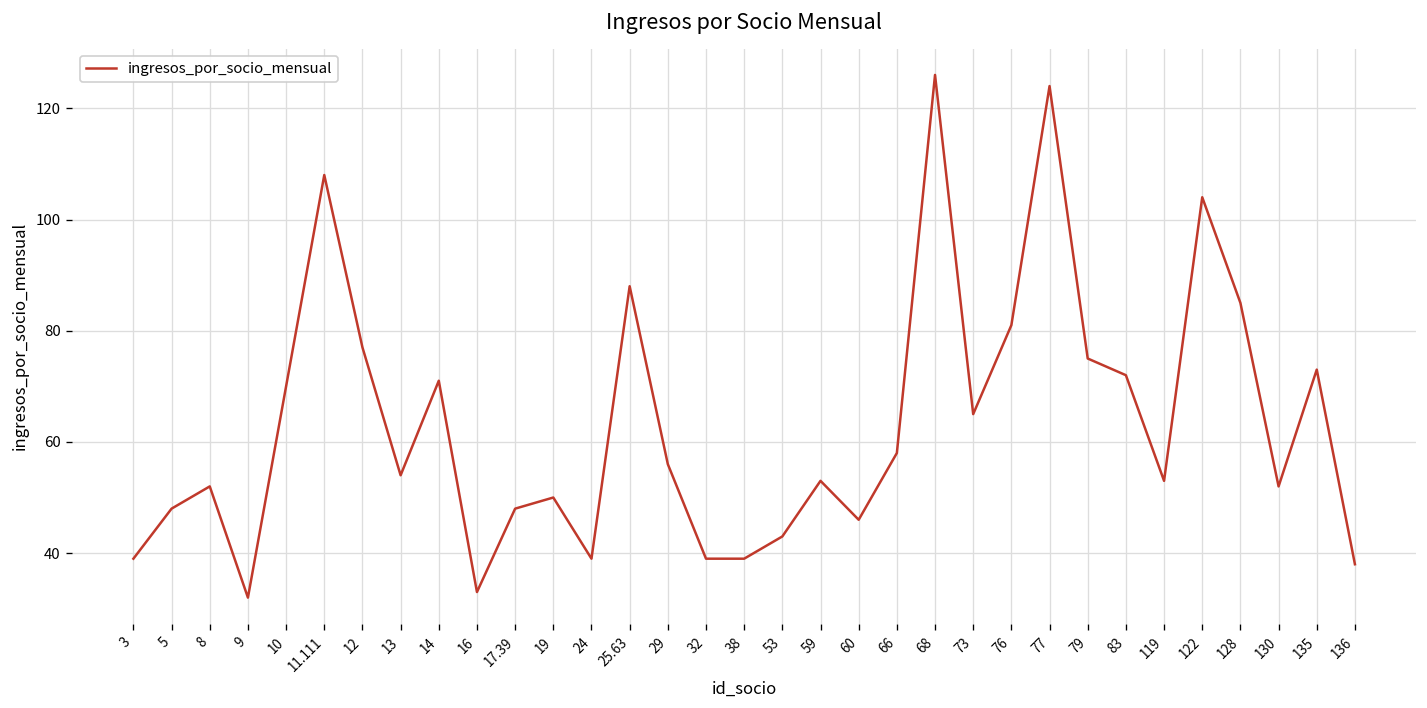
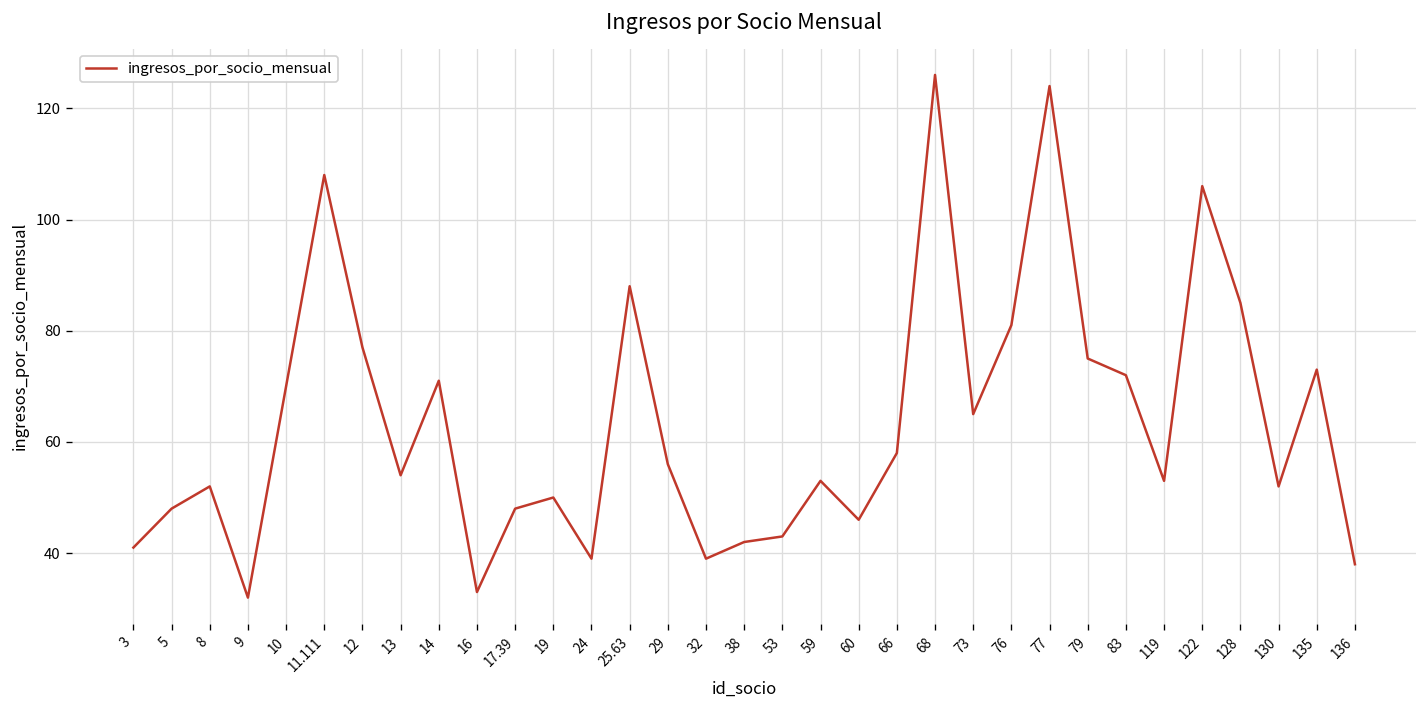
  {
-   "3": 39,
+   "3": 41,
    "5": 48,
    "8": 52,
    "9": 32,
    "10": 70,
    "11.111": 108,
    "12": 77,
    "13": 54,
    "14": 71,
    "16": 33,
    "17.39": 48,
    "19": 50,
    "24": 39,
    "25.63": 88,
    "29": 56,
    "32": 39,
-   "38": 39,
+   "38": 42,
    "53": 43,
    "59": 53,
    "60": 46,
    "66": 58,
    "68": 126,
    "73": 65,
    "76": 81,
    "77": 124,
    "79": 75,
    "83": 72,
    "119": 53,
-   "122": 104,
+   "122": 106,
    "128": 85,
    "130": 52,
    "135": 73,
    "136": 38
  }
